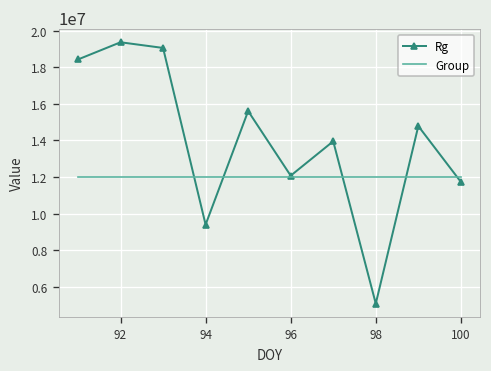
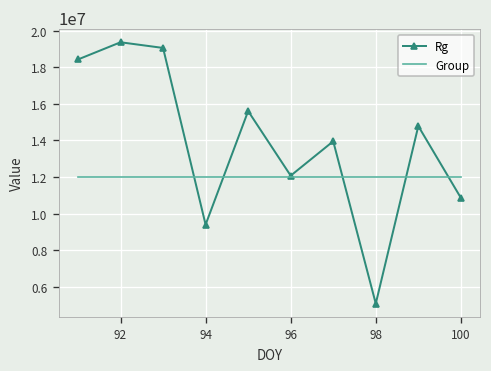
  {
    "Rg": {
      "92": 19400000,
      "94": 9400000,
      "98": 5100000,
-     "100": 11700000
+     "100": 10900000
    },
    "Group": {
      "92": 12000000,
      "94": 12000000,
      "98": 12000000,
      "100": 12000000
    }
  }
